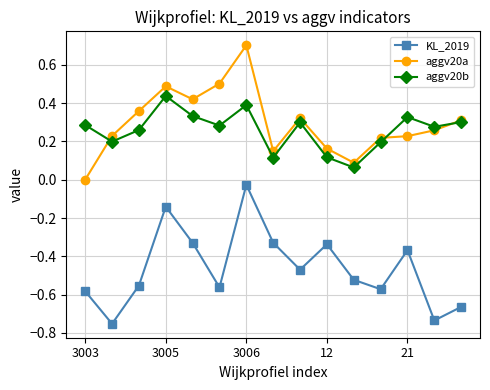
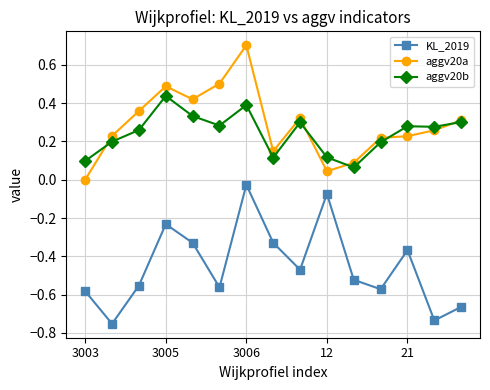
  {
    "KL_2019": {
      "3003": -0.58,
-     "3005": -0.14,
+     "3005": -0.23,
      "3006": -0.03,
-     "12": -0.34,
+     "12": -0.07,
      "21": -0.37
    },
    "aggv20a": {
      "3003": 0.00,
      "3005": 0.49,
      "3006": 0.70,
-     "12": 0.16,
+     "12": 0.04,
      "21": 0.23
    },
    "aggv20b": {
-     "3003": 0.29,
+     "3003": 0.10,
      "3005": 0.44,
      "3006": 0.39,
      "12": 0.12,
-     "21": 0.33
+     "21": 0.28
    }
  }
